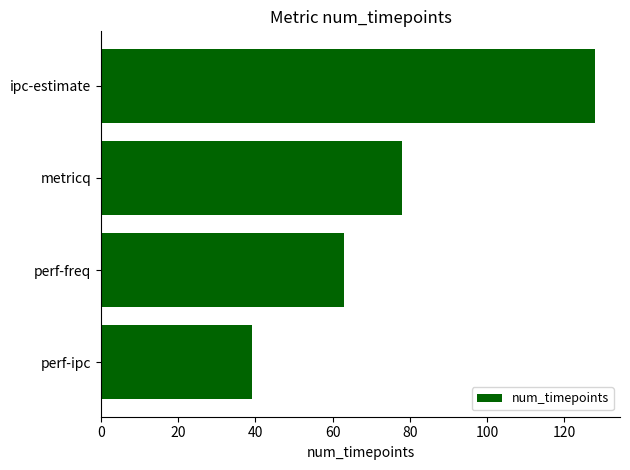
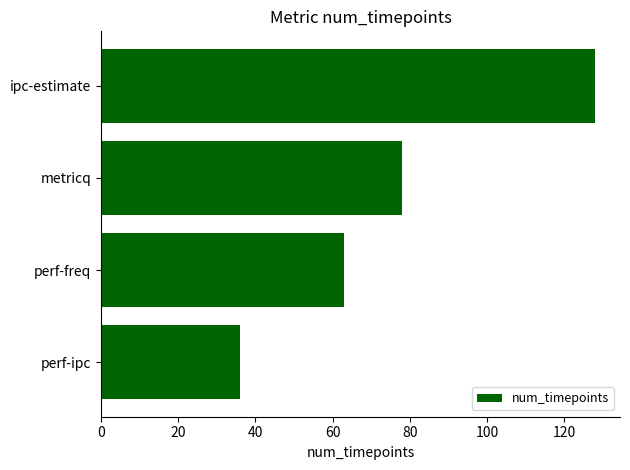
  {
    "ipc-estimate": 128,
    "metricq": 78,
    "perf-freq": 63,
-   "perf-ipc": 39
+   "perf-ipc": 36
  }
